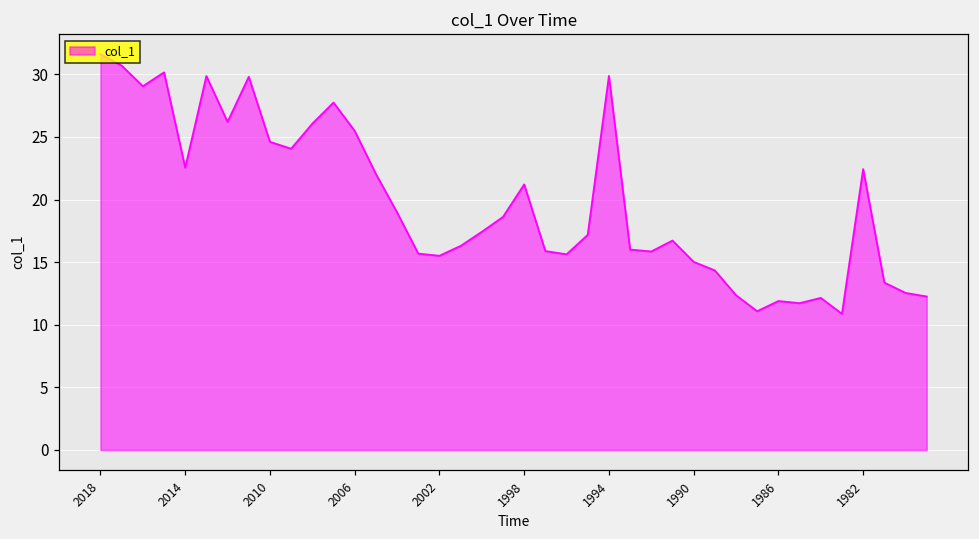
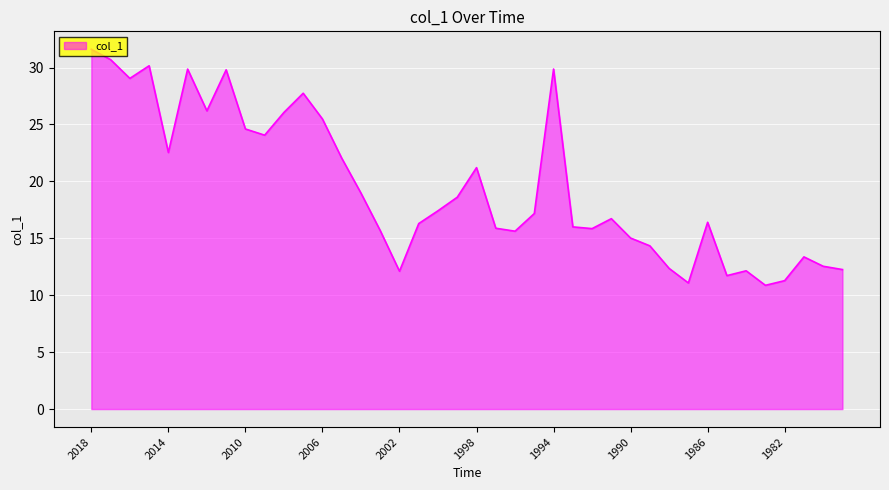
  {
    "2014": 22.5,
    "2010": 24.6,
    "2006": 25.5,
-   "2002": 15.5,
+   "2002": 12.1,
    "1998": 21.2,
    "1994": 29.9,
    "1990": 15.0,
-   "1986": 11.9,
-   "1982": 22.4
+   "1986": 16.4,
+   "1982": 11.3
  }
